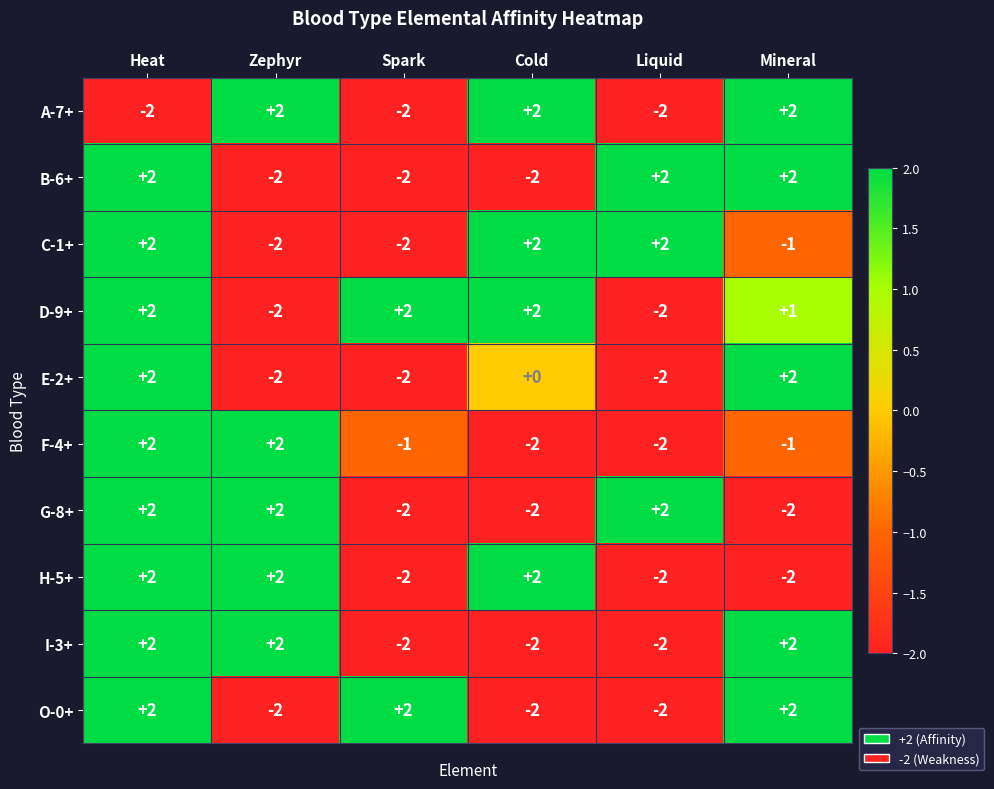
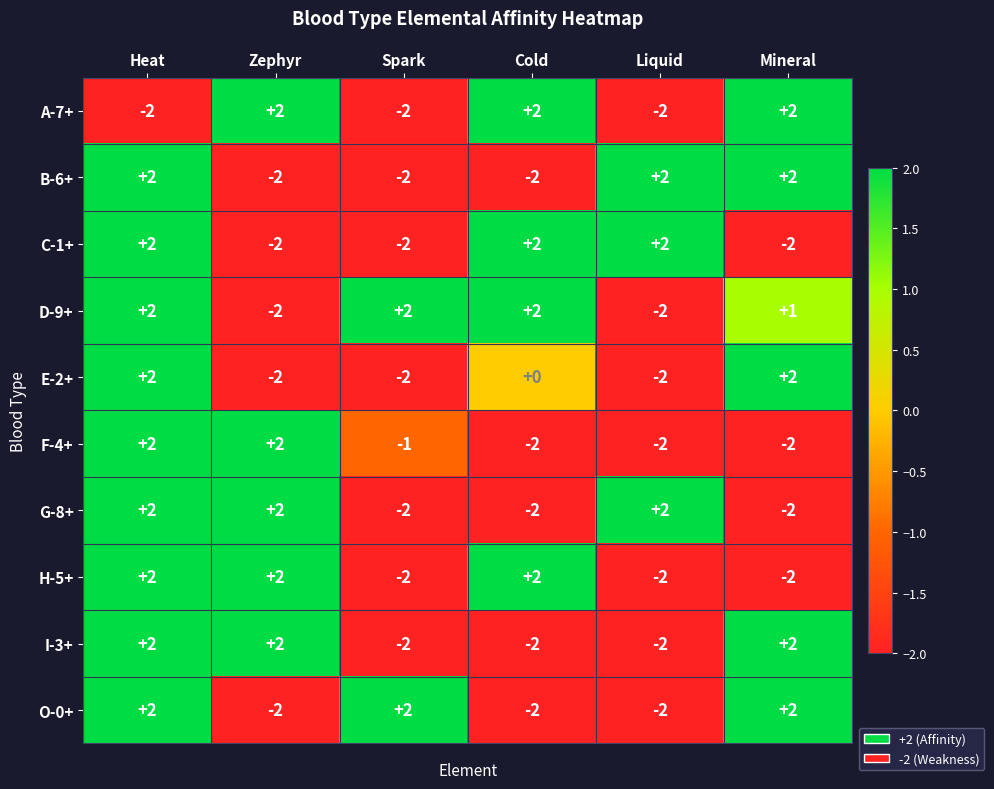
  {
    "A-7+": {
      "Heat": "-2",
      "Zephyr": "+2",
      "Spark": "-2",
      "Cold": "+2",
      "Liquid": "-2",
      "Mineral": "+2"
    },
    "B-6+": {
      "Heat": "+2",
      "Zephyr": "-2",
      "Spark": "-2",
      "Cold": "-2",
      "Liquid": "+2",
      "Mineral": "+2"
    },
    "C-1+": {
      "Heat": "+2",
      "Zephyr": "-2",
      "Spark": "-2",
      "Cold": "+2",
      "Liquid": "+2",
-     "Mineral": "-1"
+     "Mineral": "-2"
    },
    "D-9+": {
      "Heat": "+2",
      "Zephyr": "-2",
      "Spark": "+2",
      "Cold": "+2",
      "Liquid": "-2",
      "Mineral": "+1"
    },
    "E-2+": {
      "Heat": "+2",
      "Zephyr": "-2",
      "Spark": "-2",
      "Cold": "+0",
      "Liquid": "-2",
      "Mineral": "+2"
    },
    "F-4+": {
      "Heat": "+2",
      "Zephyr": "+2",
      "Spark": "-1",
      "Cold": "-2",
      "Liquid": "-2",
-     "Mineral": "-1"
+     "Mineral": "-2"
    },
    "G-8+": {
      "Heat": "+2",
      "Zephyr": "+2",
      "Spark": "-2",
      "Cold": "-2",
      "Liquid": "+2",
      "Mineral": "-2"
    },
    "H-5+": {
      "Heat": "+2",
      "Zephyr": "+2",
      "Spark": "-2",
      "Cold": "+2",
      "Liquid": "-2",
      "Mineral": "-2"
    },
    "I-3+": {
      "Heat": "+2",
      "Zephyr": "+2",
      "Spark": "-2",
      "Cold": "-2",
      "Liquid": "-2",
      "Mineral": "+2"
    },
    "O-0+": {
      "Heat": "+2",
      "Zephyr": "-2",
      "Spark": "+2",
      "Cold": "-2",
      "Liquid": "-2",
      "Mineral": "+2"
    }
  }
